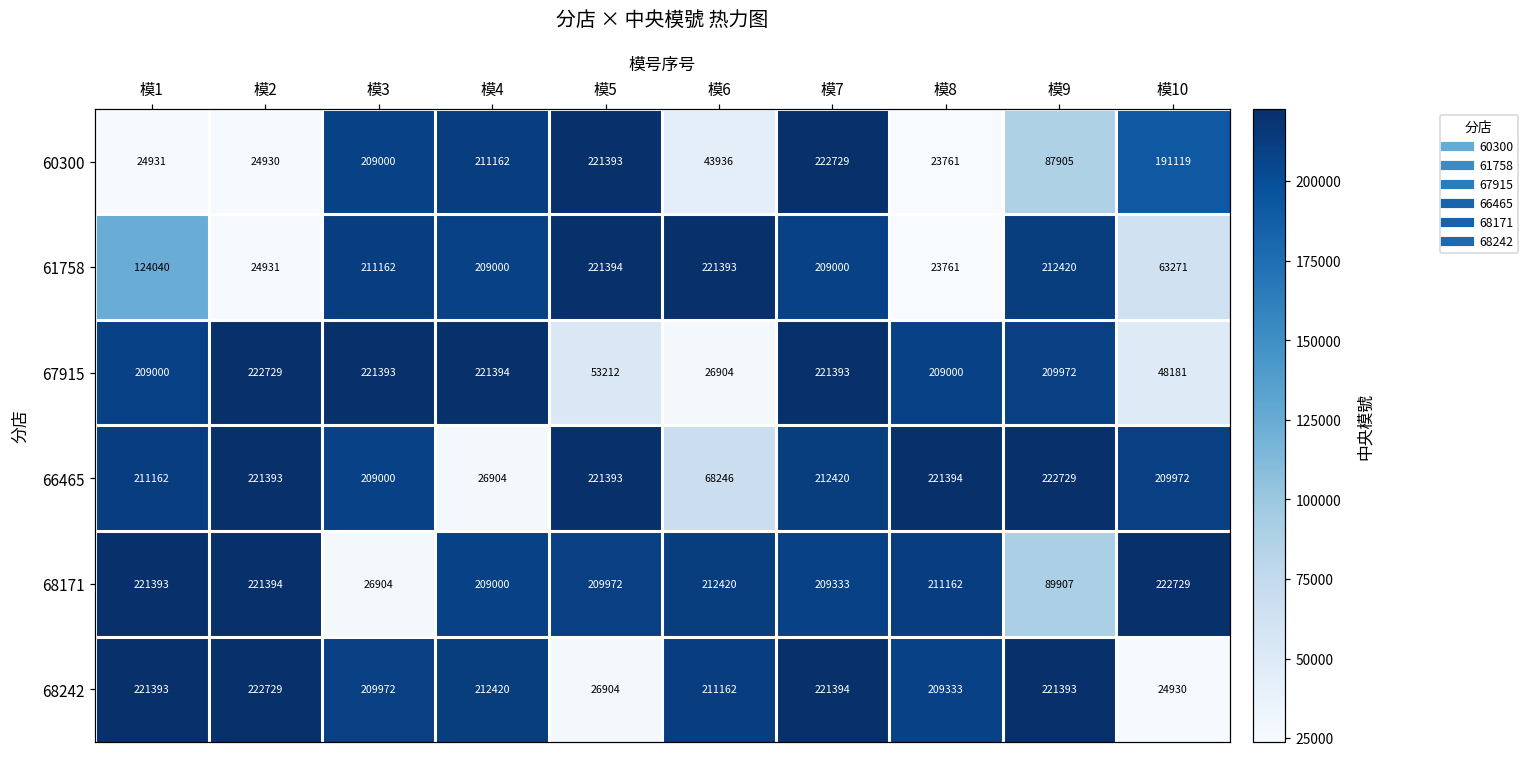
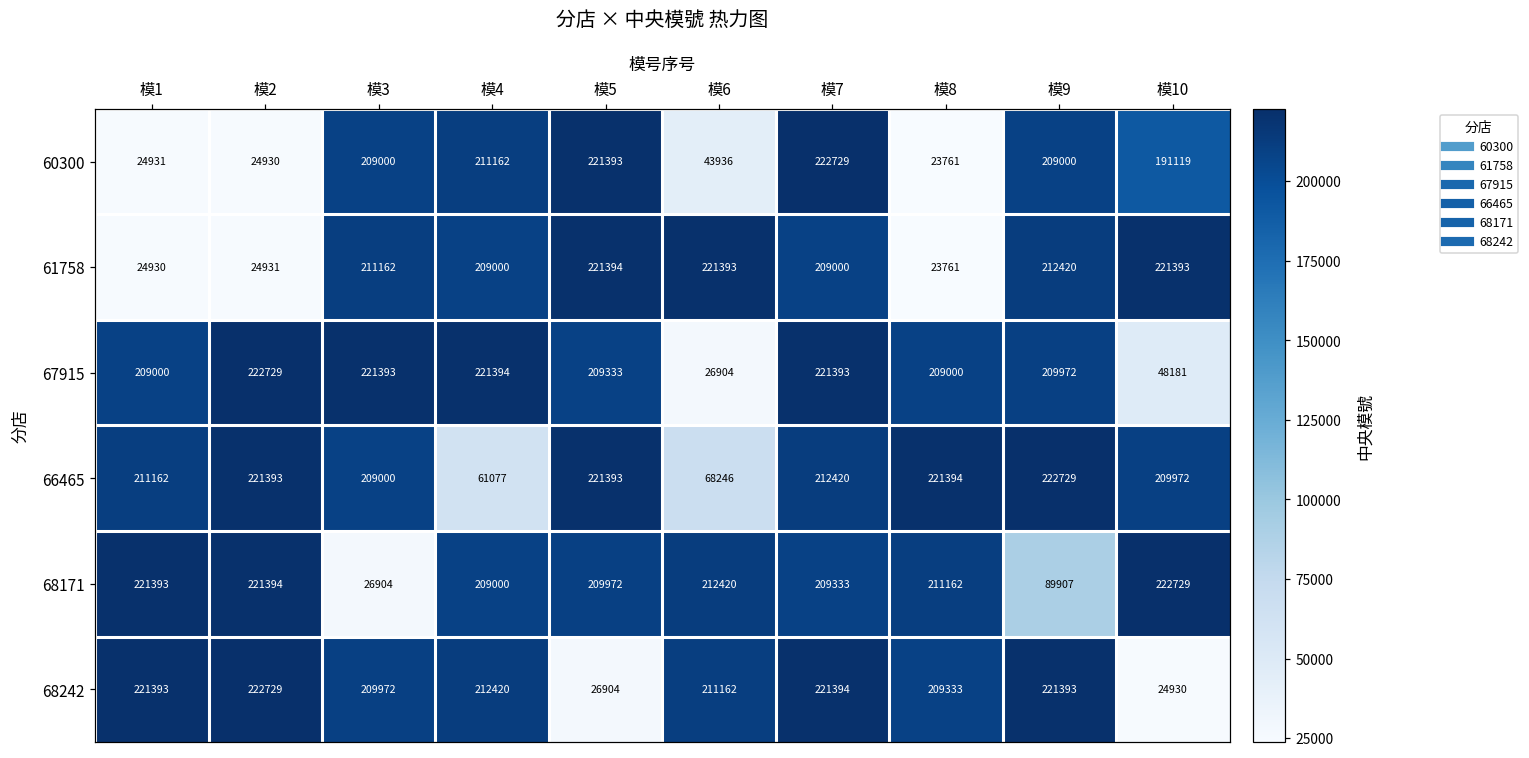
  {
    "60300": {
      "模1": 24931,
      "模2": 24930,
      "模3": 209000,
      "模4": 211162,
      "模5": 221393,
      "模6": 43936,
      "模7": 222729,
      "模8": 23761,
-     "模9": 87905,
+     "模9": 209000,
      "模10": 191119
    },
    "61758": {
-     "模1": 124040,
+     "模1": 24930,
      "模2": 24931,
      "模3": 211162,
      "模4": 209000,
      "模5": 221394,
      "模6": 221393,
      "模7": 209000,
      "模8": 23761,
      "模9": 212420,
-     "模10": 63271
+     "模10": 221393
    },
    "67915": {
      "模1": 209000,
      "模2": 222729,
      "模3": 221393,
      "模4": 221394,
-     "模5": 53212,
+     "模5": 209333,
      "模6": 26904,
      "模7": 221393,
      "模8": 209000,
      "模9": 209972,
      "模10": 48181
    },
    "66465": {
      "模1": 211162,
      "模2": 221393,
      "模3": 209000,
-     "模4": 26904,
+     "模4": 61077,
      "模5": 221393,
      "模6": 68246,
      "模7": 212420,
      "模8": 221394,
      "模9": 222729,
      "模10": 209972
    },
    "68171": {
      "模1": 221393,
      "模2": 221394,
      "模3": 26904,
      "模4": 209000,
      "模5": 209972,
      "模6": 212420,
      "模7": 209333,
      "模8": 211162,
      "模9": 89907,
      "模10": 222729
    },
    "68242": {
      "模1": 221393,
      "模2": 222729,
      "模3": 209972,
      "模4": 212420,
      "模5": 26904,
      "模6": 211162,
      "模7": 221394,
      "模8": 209333,
      "模9": 221393,
      "模10": 24930
    }
  }
